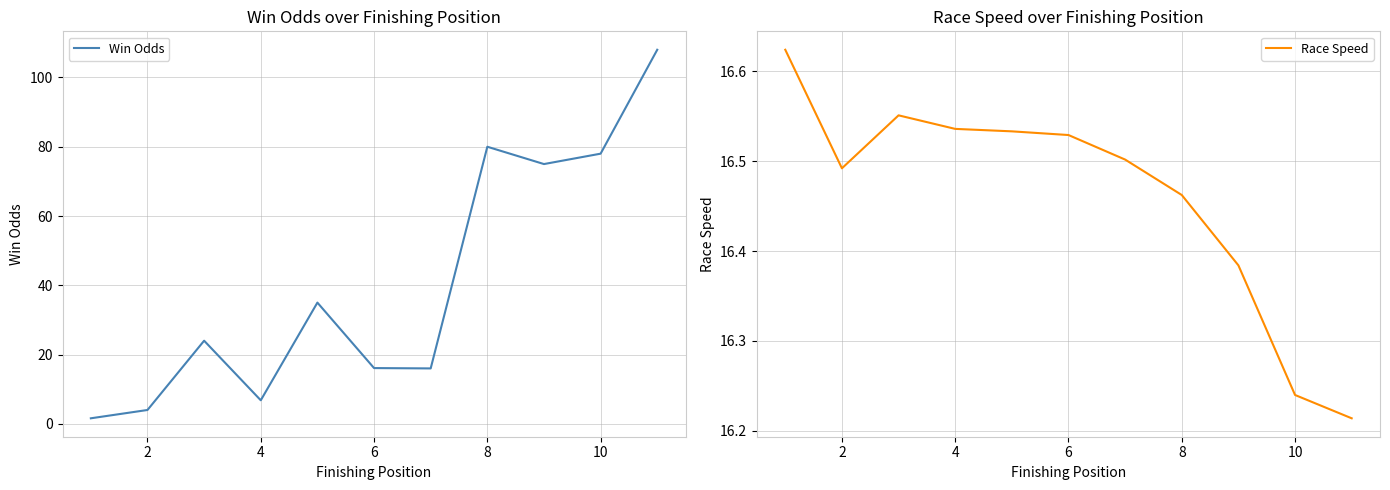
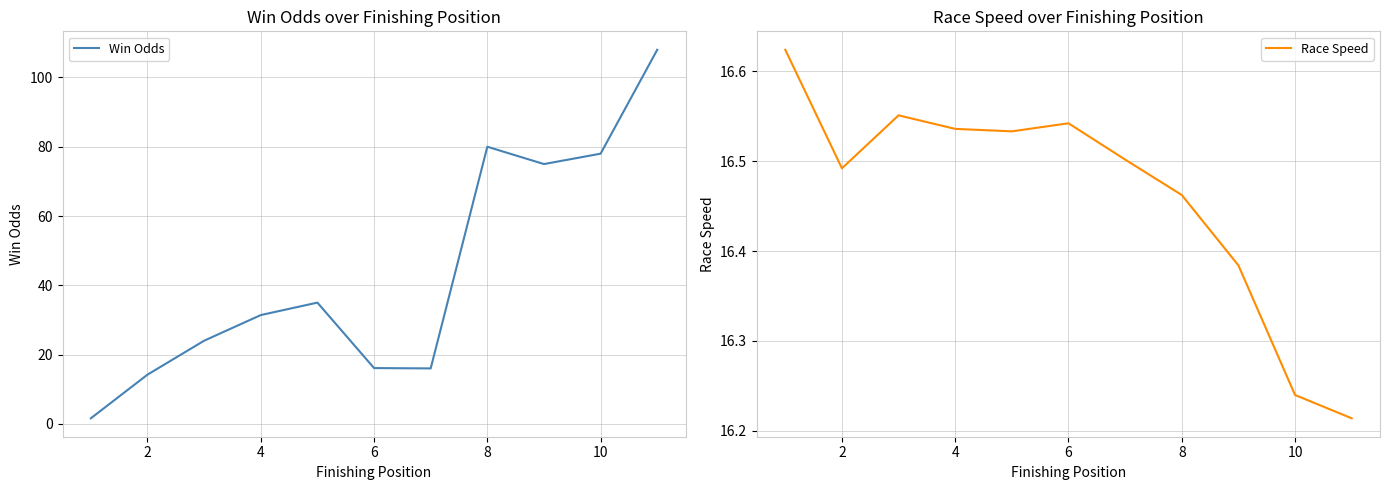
  {
    "Win Odds over Finishing Position": {
-     "2": 4,
-     "4": 7,
+     "2": 14,
+     "4": 31,
      "6": 16,
      "8": 80,
      "10": 78
    },
    "Race Speed over Finishing Position": {
      "2": 16.49,
      "4": 16.54,
-     "6": 16.53,
+     "6": 16.54,
      "8": 16.46,
      "10": 16.24
    }
  }
